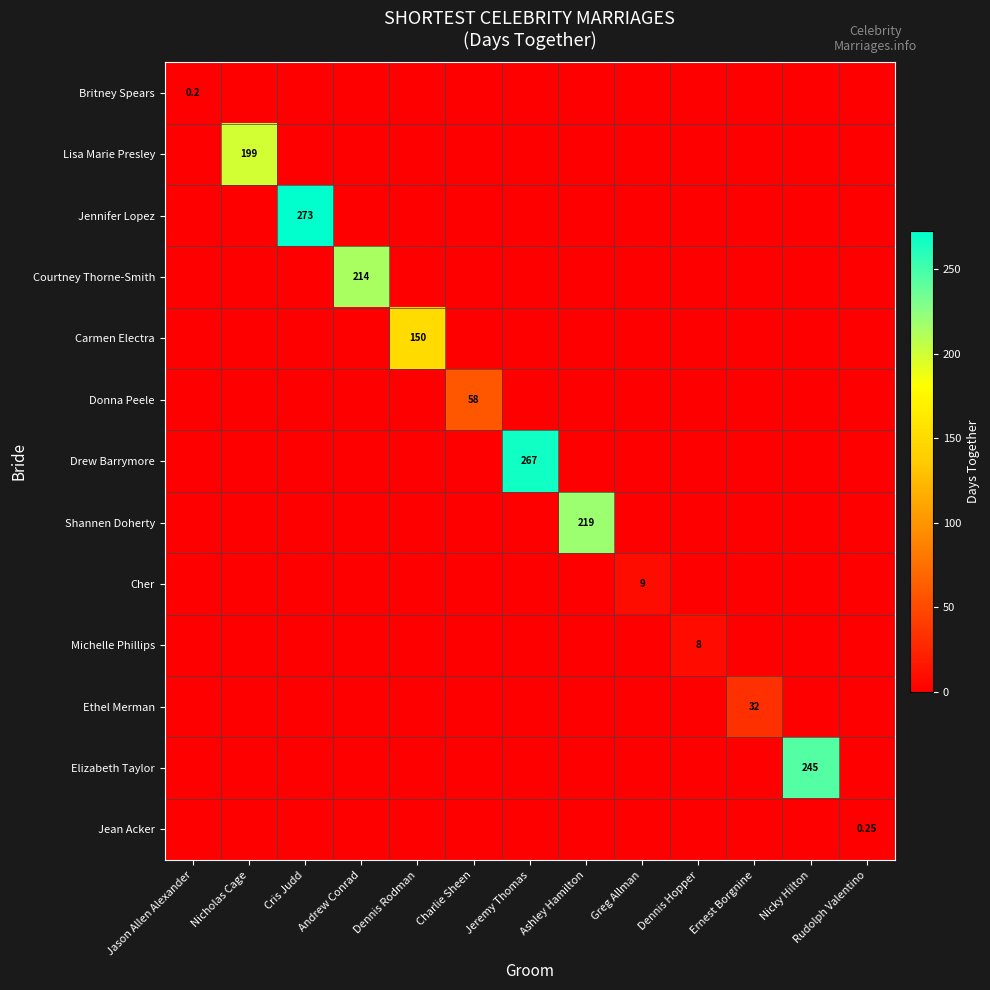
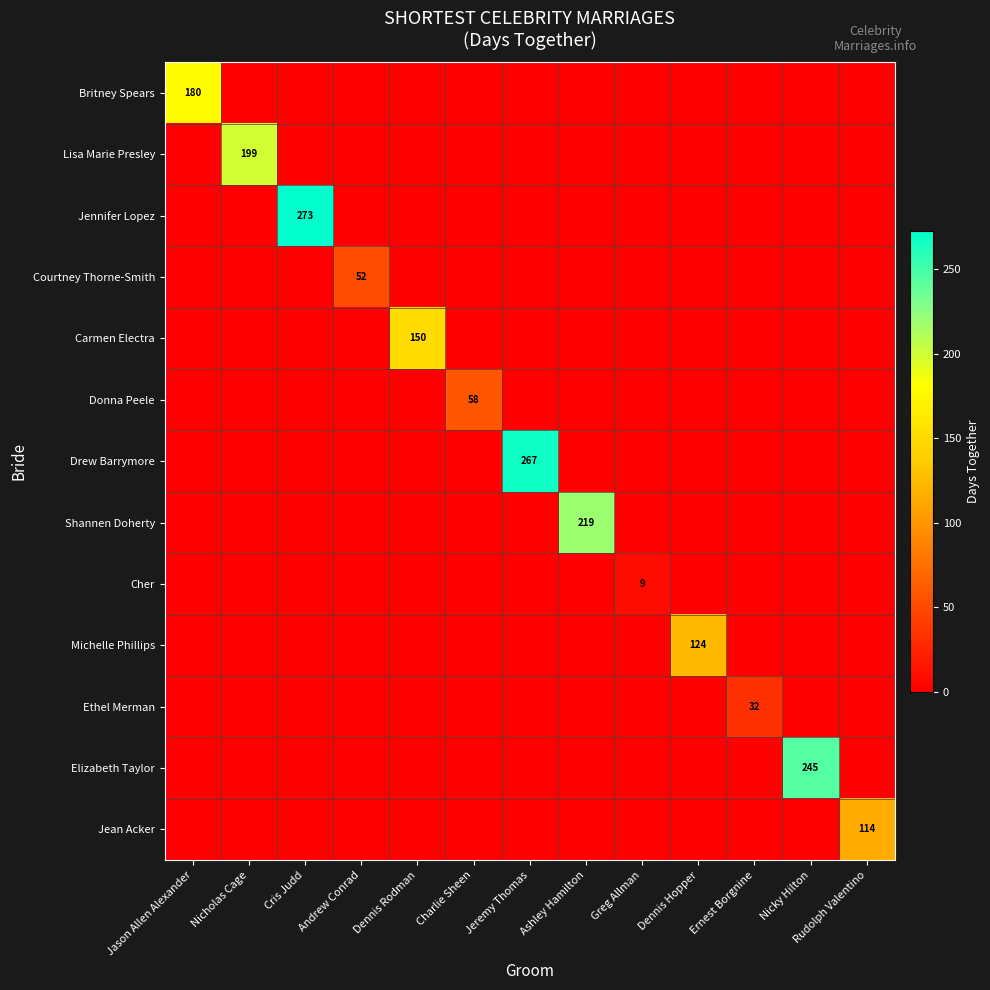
  {
    "Britney Spears": {
-     "Jason Allen Alexander": 0.2
+     "Jason Allen Alexander": 180
    },
    "Lisa Marie Presley": {
      "Nicholas Cage": 199
    },
    "Jennifer Lopez": {
      "Cris Judd": 273
    },
    "Courtney Thorne-Smith": {
-     "Andrew Conrad": 214
+     "Andrew Conrad": 52
    },
    "Carmen Electra": {
      "Dennis Rodman": 150
    },
    "Donna Peele": {
      "Charlie Sheen": 58
    },
    "Drew Barrymore": {
      "Jeremy Thomas": 267
    },
    "Shannen Doherty": {
      "Ashley Hamilton": 219
    },
    "Cher": {
      "Greg Allman": 9
    },
    "Michelle Phillips": {
-     "Dennis Hopper": 8
+     "Dennis Hopper": 124
    },
    "Ethel Merman": {
      "Ernest Borgnine": 32
    },
    "Elizabeth Taylor": {
      "Nicky Hilton": 245
    },
    "Jean Acker": {
-     "Rudolph Valentino": 0.25
+     "Rudolph Valentino": 114
    }
  }
